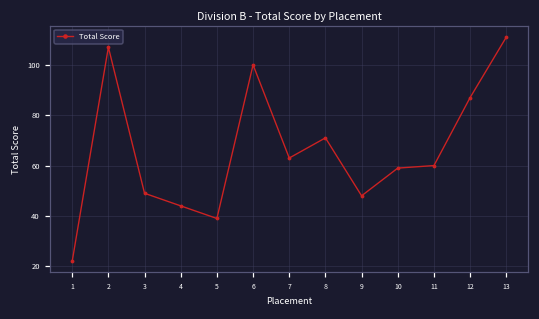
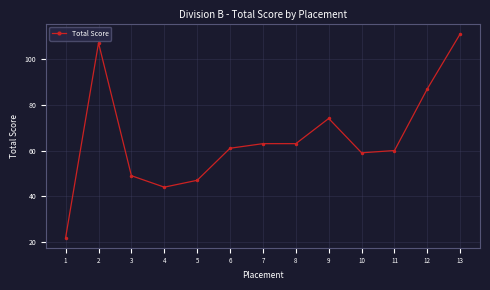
  {
    "1": 22,
    "2": 107,
    "3": 49,
    "4": 44,
-   "5": 39,
-   "6": 100,
+   "5": 47,
+   "6": 61,
    "7": 63,
-   "8": 71,
-   "9": 48,
+   "8": 63,
+   "9": 74,
    "10": 59,
    "11": 60,
    "12": 87,
    "13": 111
  }
